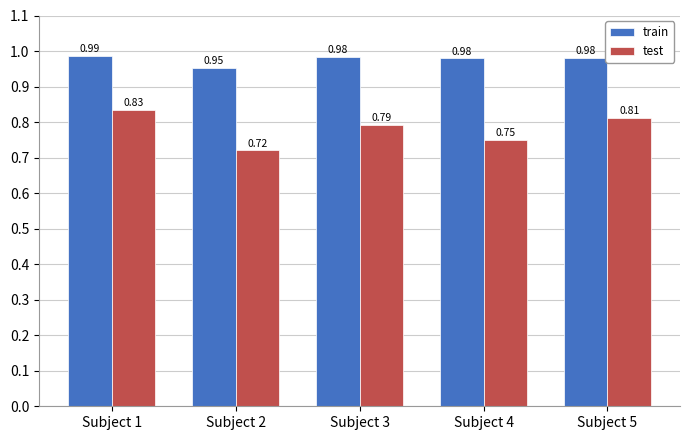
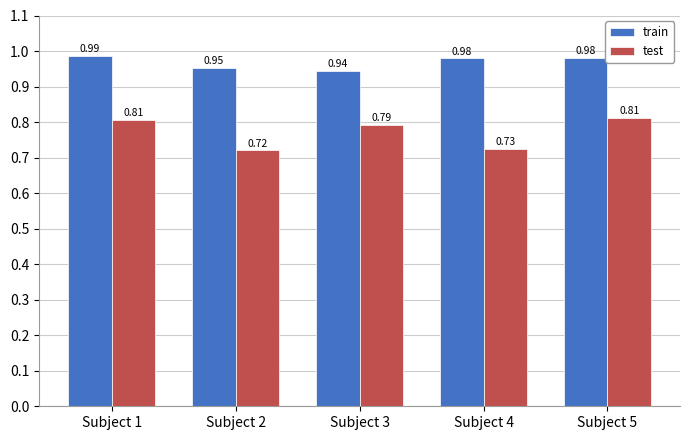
  {
    "train": {
      "Subject 1": 0.99,
      "Subject 2": 0.95,
-     "Subject 3": 0.98,
+     "Subject 3": 0.94,
      "Subject 4": 0.98,
      "Subject 5": 0.98
    },
    "test": {
-     "Subject 1": 0.83,
+     "Subject 1": 0.81,
      "Subject 2": 0.72,
      "Subject 3": 0.79,
-     "Subject 4": 0.75,
+     "Subject 4": 0.73,
      "Subject 5": 0.81
    }
  }
